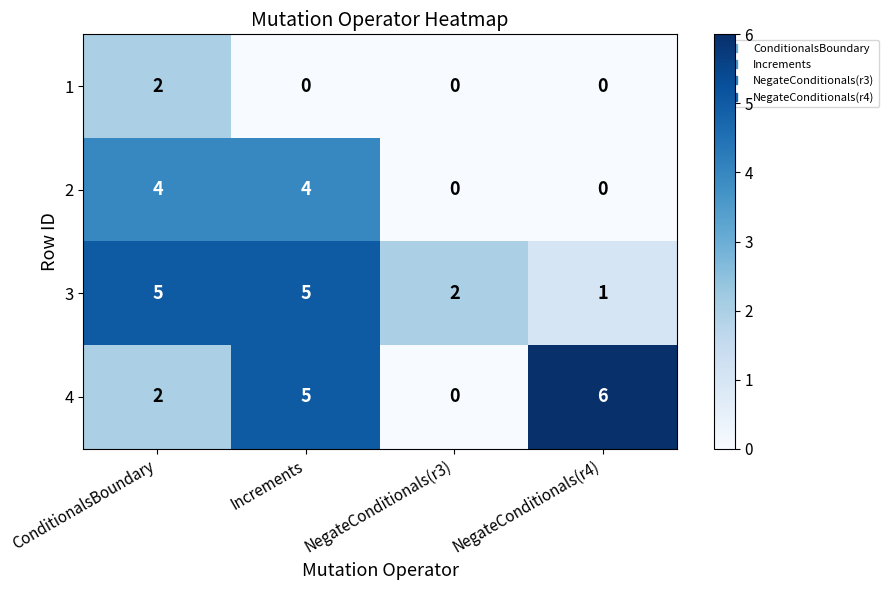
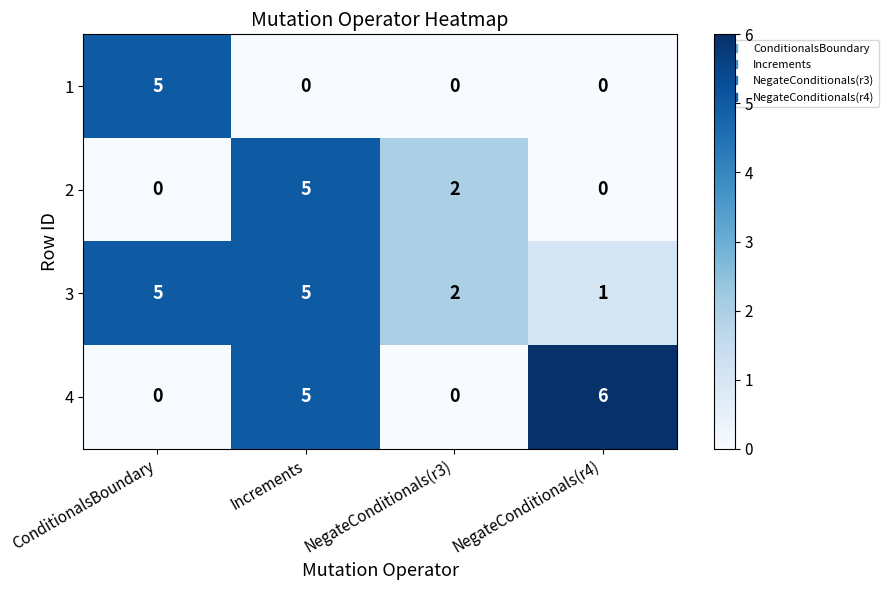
  {
    "1": {
-     "ConditionalsBoundary": 2,
+     "ConditionalsBoundary": 5,
      "Increments": 0,
      "NegateConditionals(r3)": 0,
      "NegateConditionals(r4)": 0
    },
    "2": {
-     "ConditionalsBoundary": 4,
-     "Increments": 4,
-     "NegateConditionals(r3)": 0,
+     "ConditionalsBoundary": 0,
+     "Increments": 5,
+     "NegateConditionals(r3)": 2,
      "NegateConditionals(r4)": 0
    },
    "3": {
      "ConditionalsBoundary": 5,
      "Increments": 5,
      "NegateConditionals(r3)": 2,
      "NegateConditionals(r4)": 1
    },
    "4": {
-     "ConditionalsBoundary": 2,
+     "ConditionalsBoundary": 0,
      "Increments": 5,
      "NegateConditionals(r3)": 0,
      "NegateConditionals(r4)": 6
    }
  }
